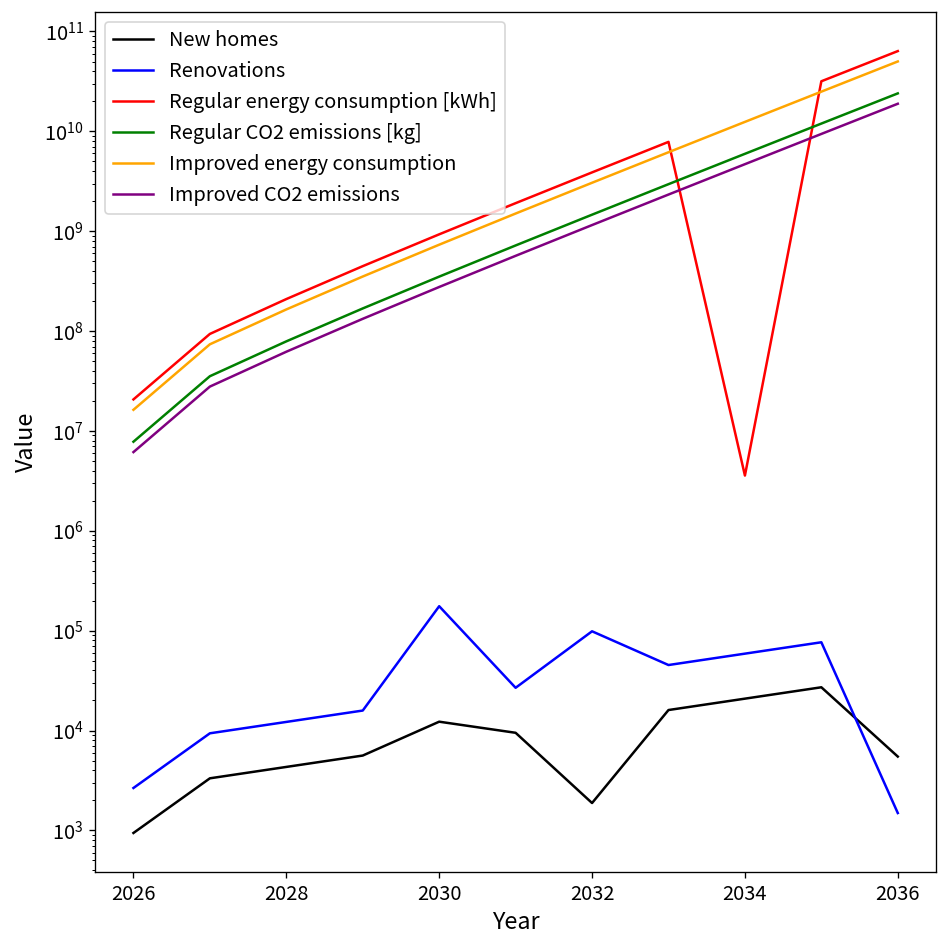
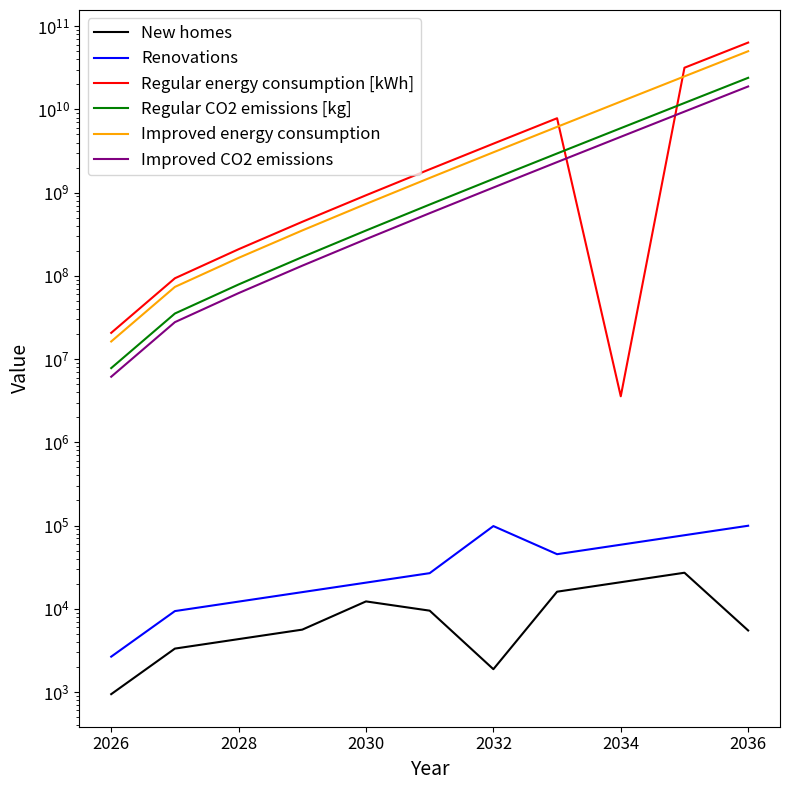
  {
    "New homes": {
      "2026": 900,
      "2028": 4000,
      "2030": 12000,
      "2032": 1900,
      "2034": 21000,
      "2036": 5000
    },
    "Renovations": {
      "2026": 2700,
      "2028": 12000,
-     "2030": 180000,
+     "2030": 21000,
      "2032": 100000,
      "2034": 60000,
-     "2036": 1500
+     "2036": 100000
    },
    "Regular energy consumption [kWh]": {
      "2026": 21000000,
      "2028": 210000000,
      "2030": 900000000,
      "2032": 4000000000,
      "2034": 3600000,
      "2036": 60000000000
    },
    "Regular CO2 emissions [kg]": {
      "2026": 8000000,
      "2028": 80000000,
      "2030": 350000000,
      "2032": 1500000000,
      "2034": 6000000000,
      "2036": 24000000000
    },
    "Improved energy consumption": {
      "2026": 16000000,
      "2028": 160000000,
      "2030": 700000000,
      "2032": 3100000000,
      "2034": 12000000000,
      "2036": 50000000000
    },
    "Improved CO2 emissions": {
      "2026": 6000000,
      "2028": 60000000,
      "2030": 280000000,
      "2032": 1200000000,
      "2034": 5000000000,
      "2036": 19000000000
    }
  }
